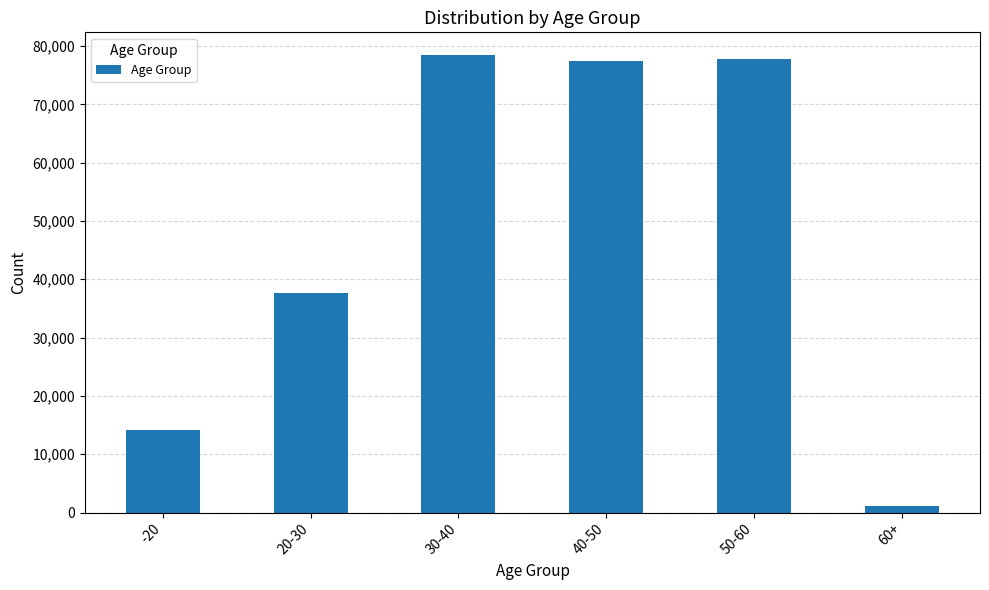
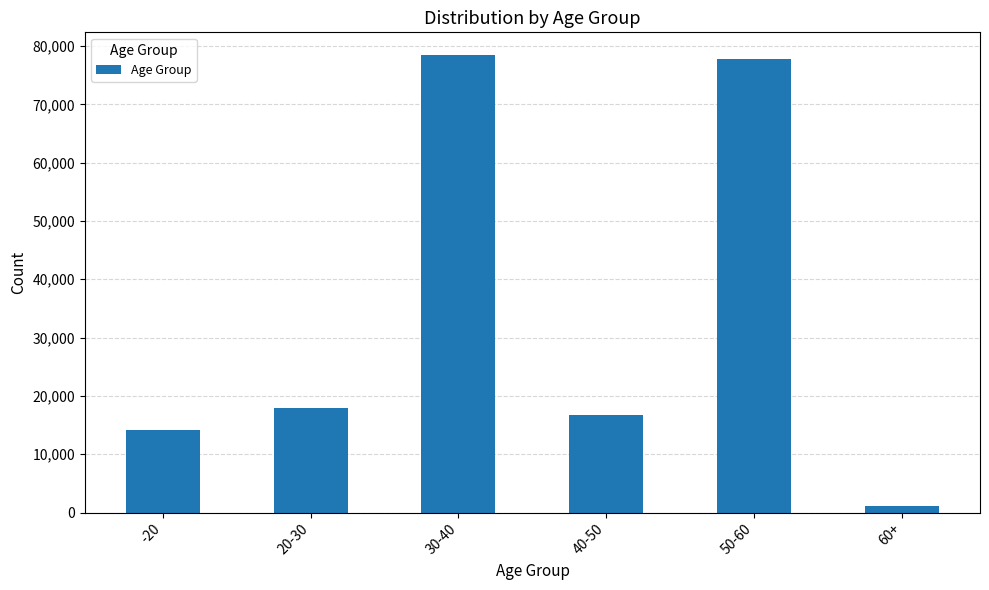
  {
    "-20": "14,000",
-   "20-30": "38,000",
+   "20-30": "18,000",
    "30-40": "78,000",
-   "40-50": "77,000",
+   "40-50": "17,000",
    "50-60": "78,000",
    "60+": "1,000"
  }
